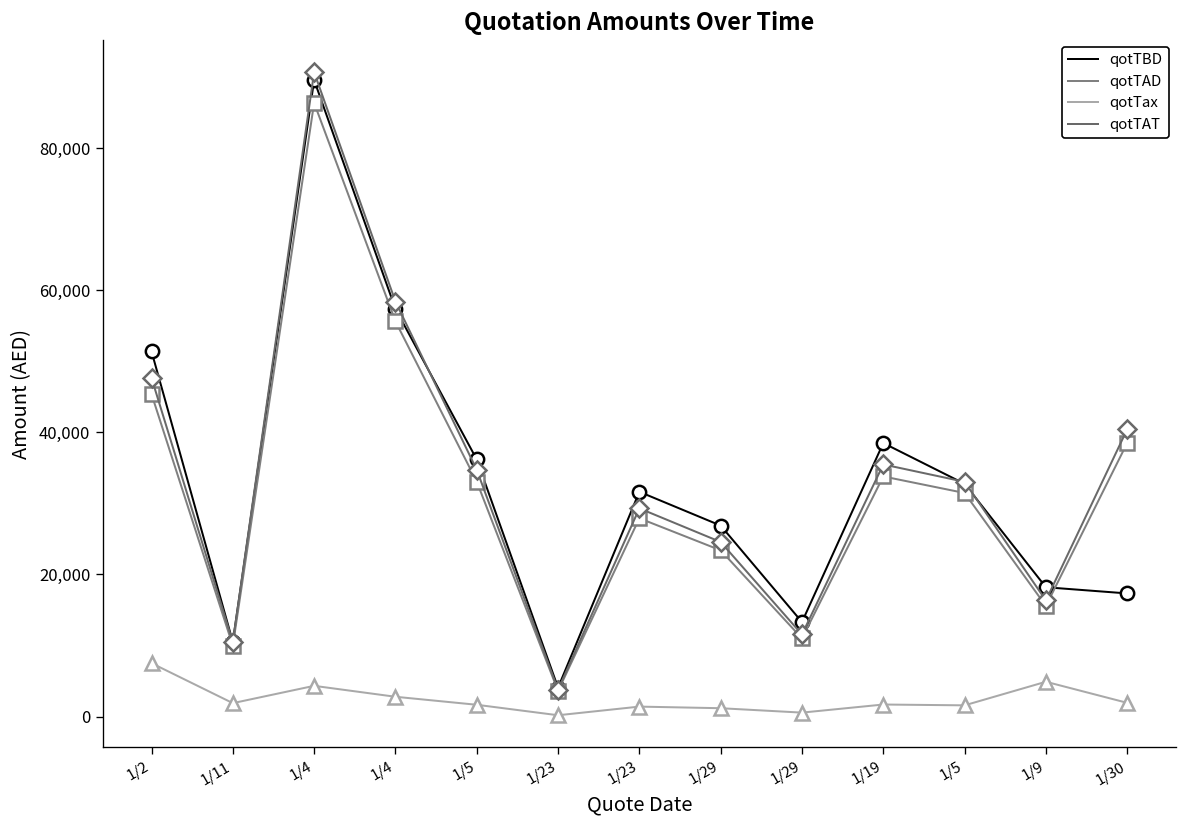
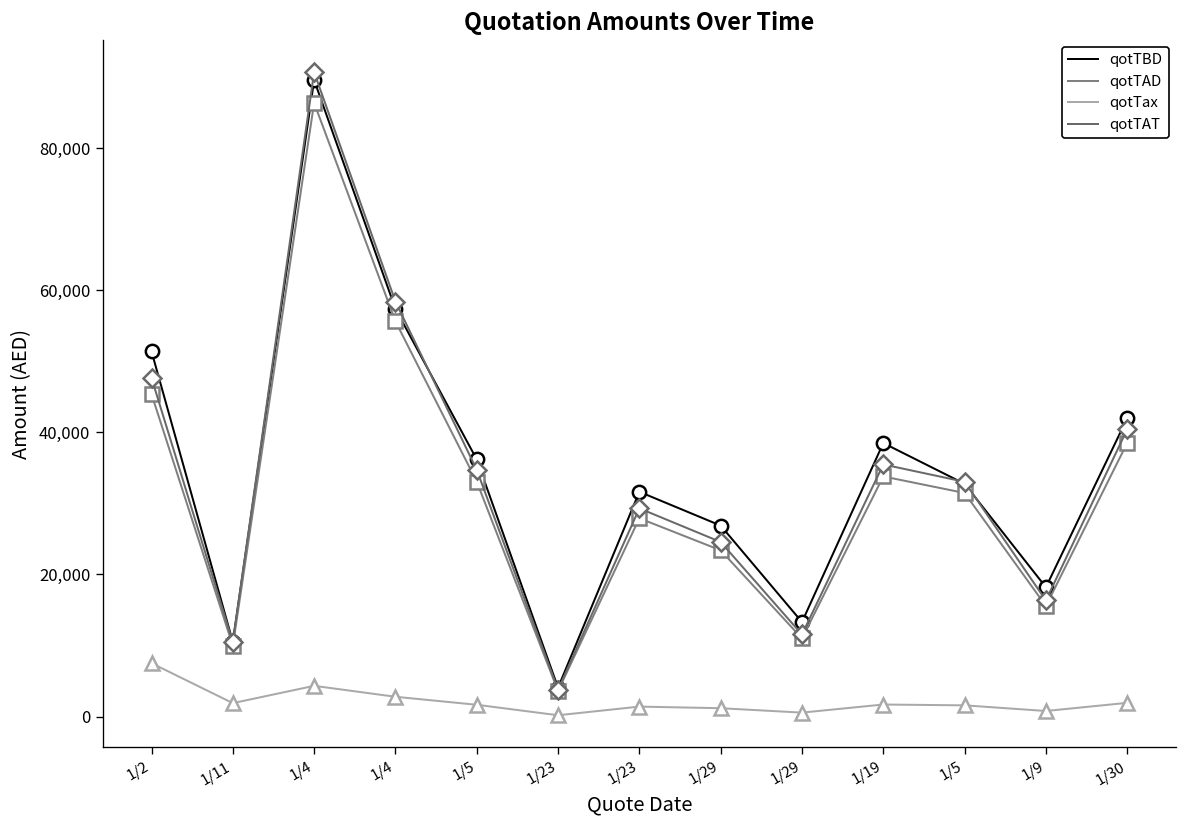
  {
    "qotTBD": {
      "1/2": "51,000",
      "1/19": "39,000",
      "1/9": "18,000",
-     "1/30": "17,000"
+     "1/30": "42,000"
    },
    "qotTax": {
      "1/2": "8,000",
      "1/11": "2,000",
      "1/19": "2,000",
-     "1/9": "5,000",
+     "1/9": "1,000",
      "1/30": "2,000"
    }
  }
